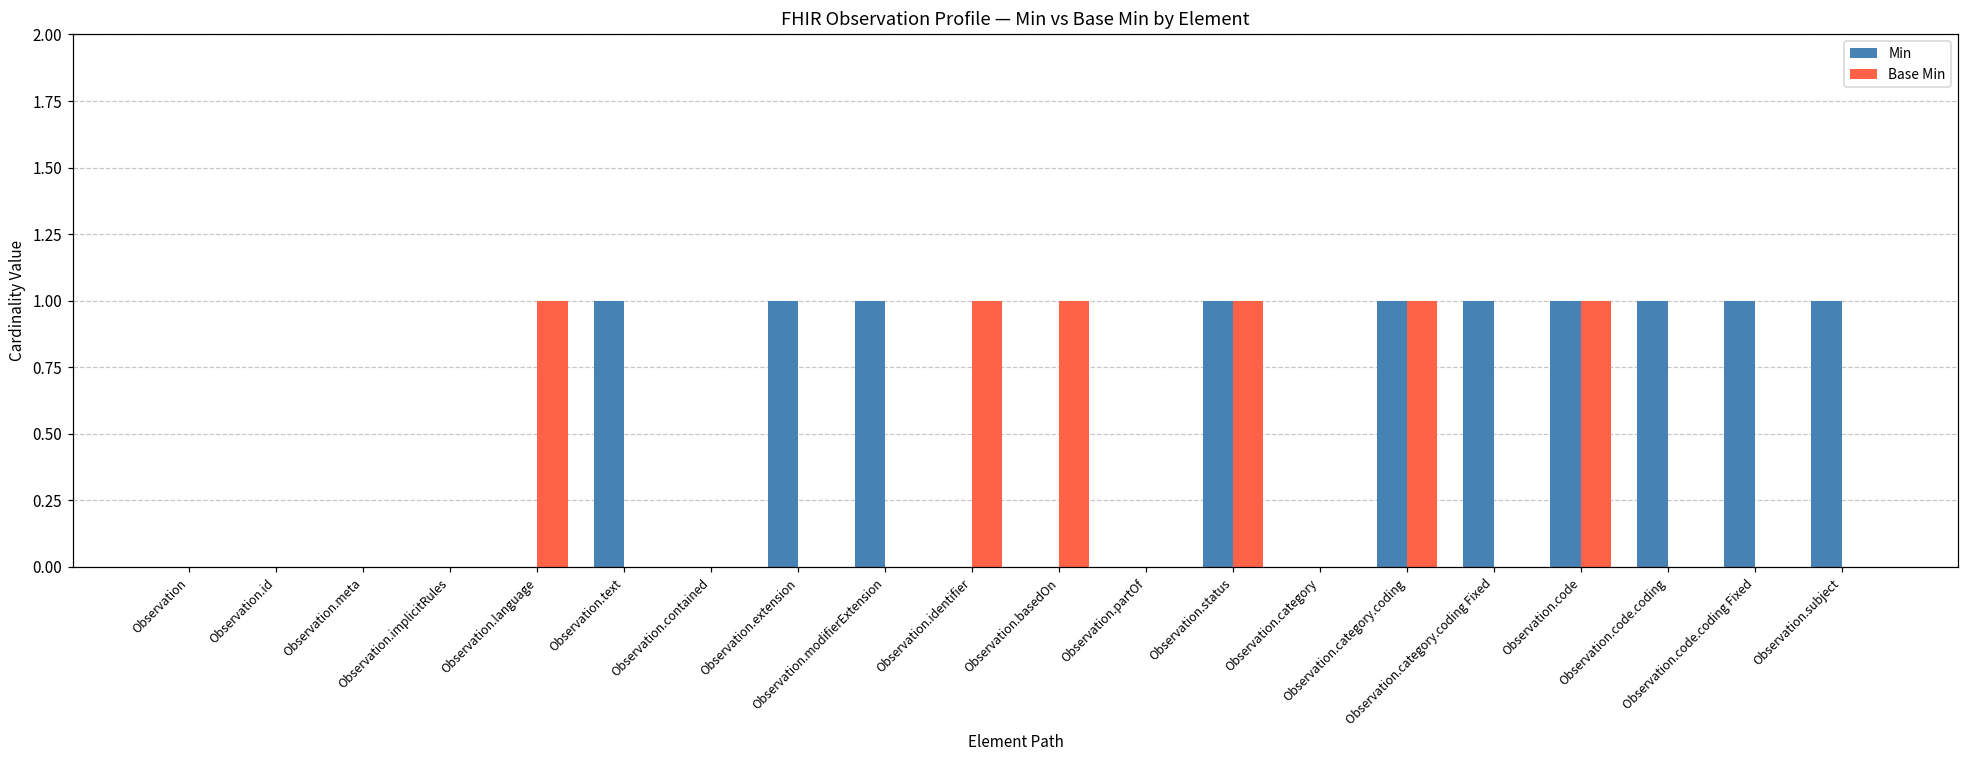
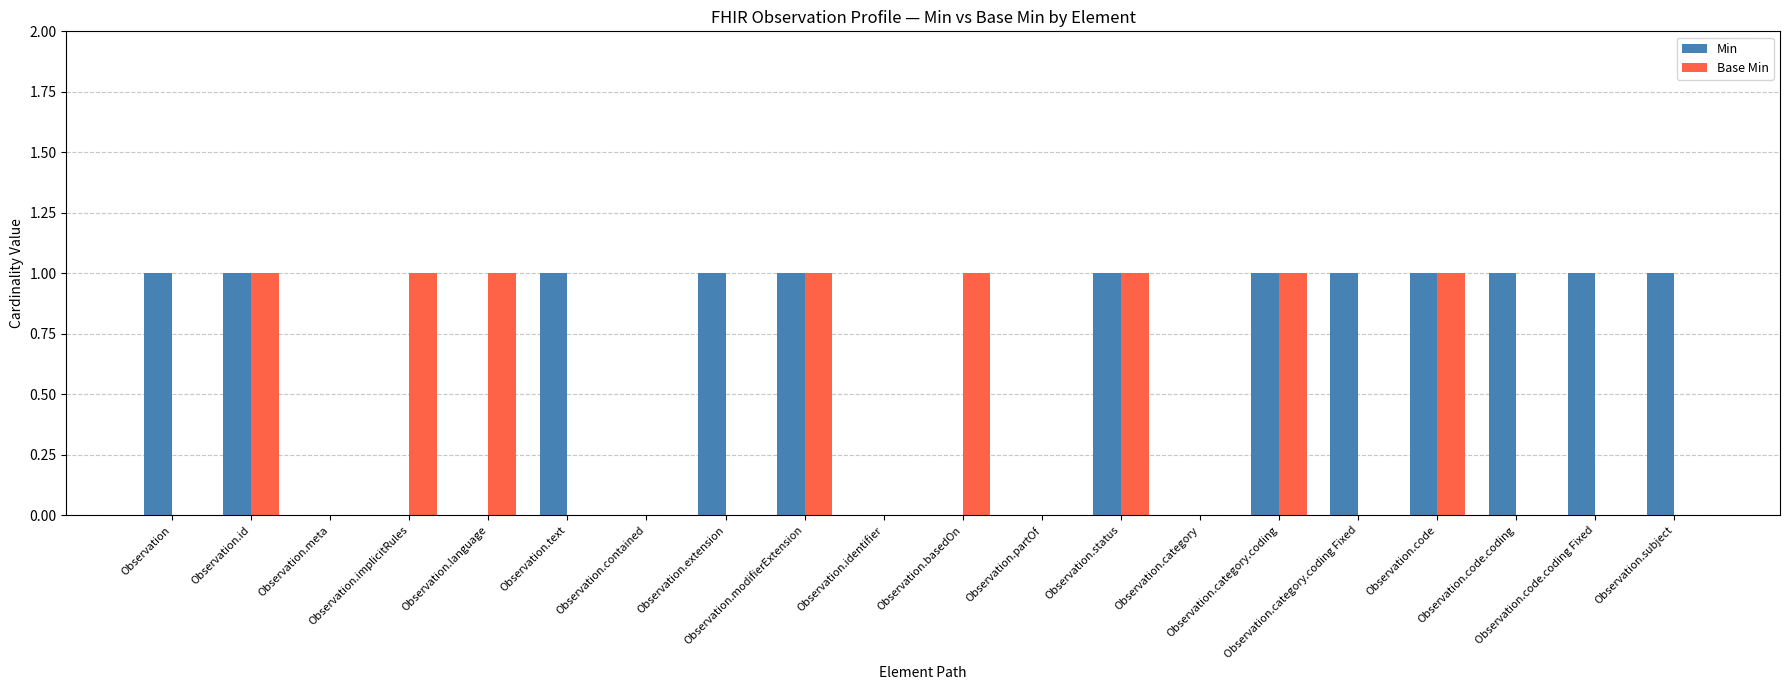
  {
    "Min": {
-     "Observation": 0,
-     "Observation.id": 0,
+     "Observation": 1,
+     "Observation.id": 1,
      "Observation.meta": 0,
      "Observation.implicitRules": 0,
      "Observation.language": 0,
      "Observation.text": 1,
      "Observation.contained": 0,
      "Observation.extension": 1,
      "Observation.modifierExtension": 1,
      "Observation.identifier": 0,
      "Observation.basedOn": 0,
      "Observation.partOf": 0,
      "Observation.status": 1,
      "Observation.category": 0,
      "Observation.category.coding": 1,
      "Observation.category.coding Fixed": 1,
      "Observation.code": 1,
      "Observation.code.coding": 1,
      "Observation.code.coding Fixed": 1,
      "Observation.subject": 1
    },
    "Base Min": {
      "Observation": 0,
-     "Observation.id": 0,
+     "Observation.id": 1,
      "Observation.meta": 0,
-     "Observation.implicitRules": 0,
+     "Observation.implicitRules": 1,
      "Observation.language": 1,
      "Observation.text": 0,
      "Observation.contained": 0,
      "Observation.extension": 0,
-     "Observation.modifierExtension": 0,
-     "Observation.identifier": 1,
+     "Observation.modifierExtension": 1,
+     "Observation.identifier": 0,
      "Observation.basedOn": 1,
      "Observation.partOf": 0,
      "Observation.status": 1,
      "Observation.category": 0,
      "Observation.category.coding": 1,
      "Observation.category.coding Fixed": 0,
      "Observation.code": 1,
      "Observation.code.coding": 0,
      "Observation.code.coding Fixed": 0,
      "Observation.subject": 0
    }
  }
